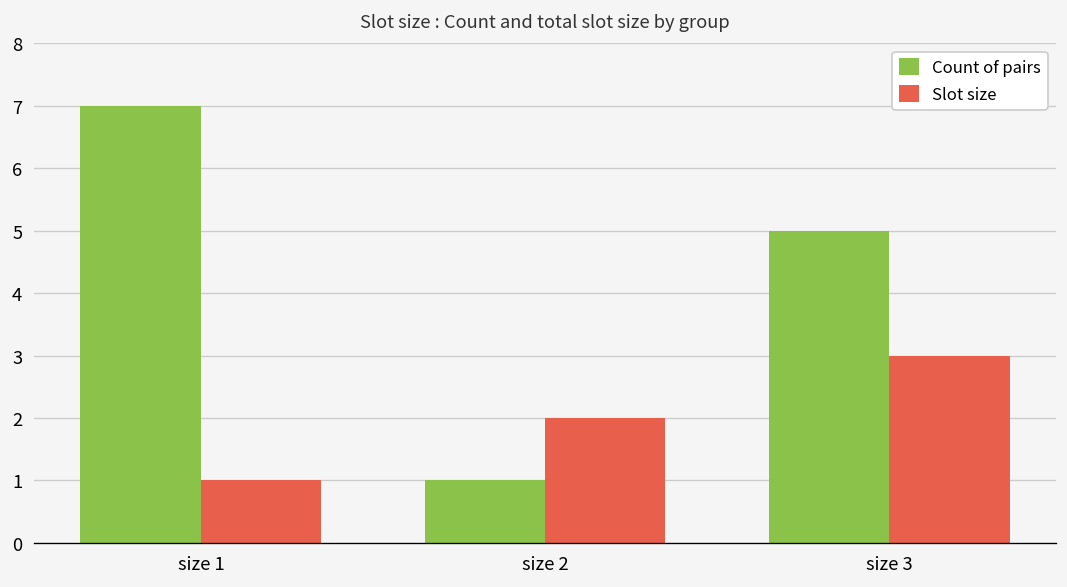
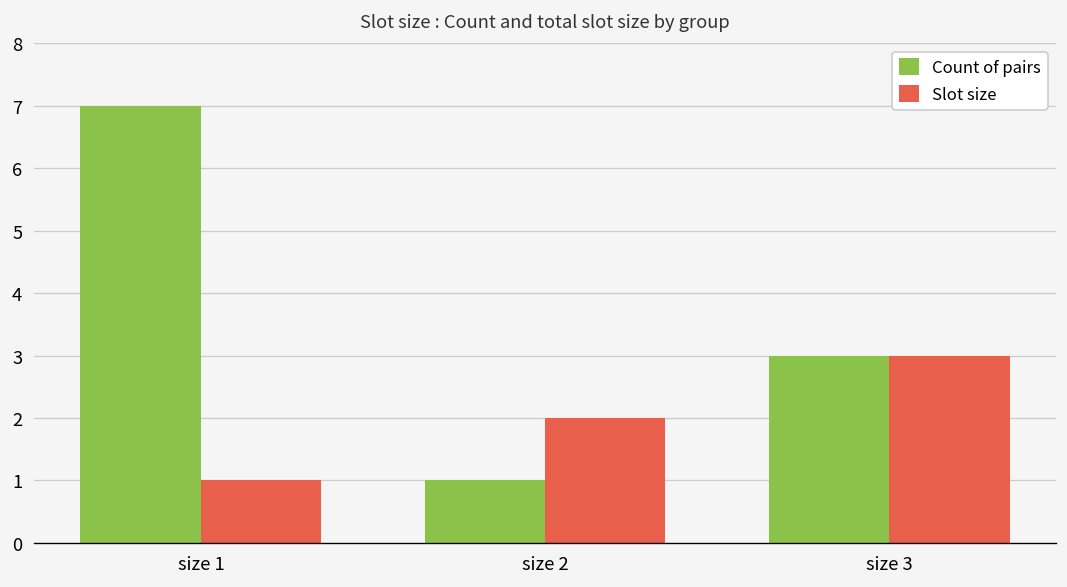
  {
    "Count of pairs": {
      "size 1": 7,
      "size 2": 1,
-     "size 3": 5
+     "size 3": 3
    },
    "Slot size": {
      "size 1": 1,
      "size 2": 2,
      "size 3": 3
    }
  }
